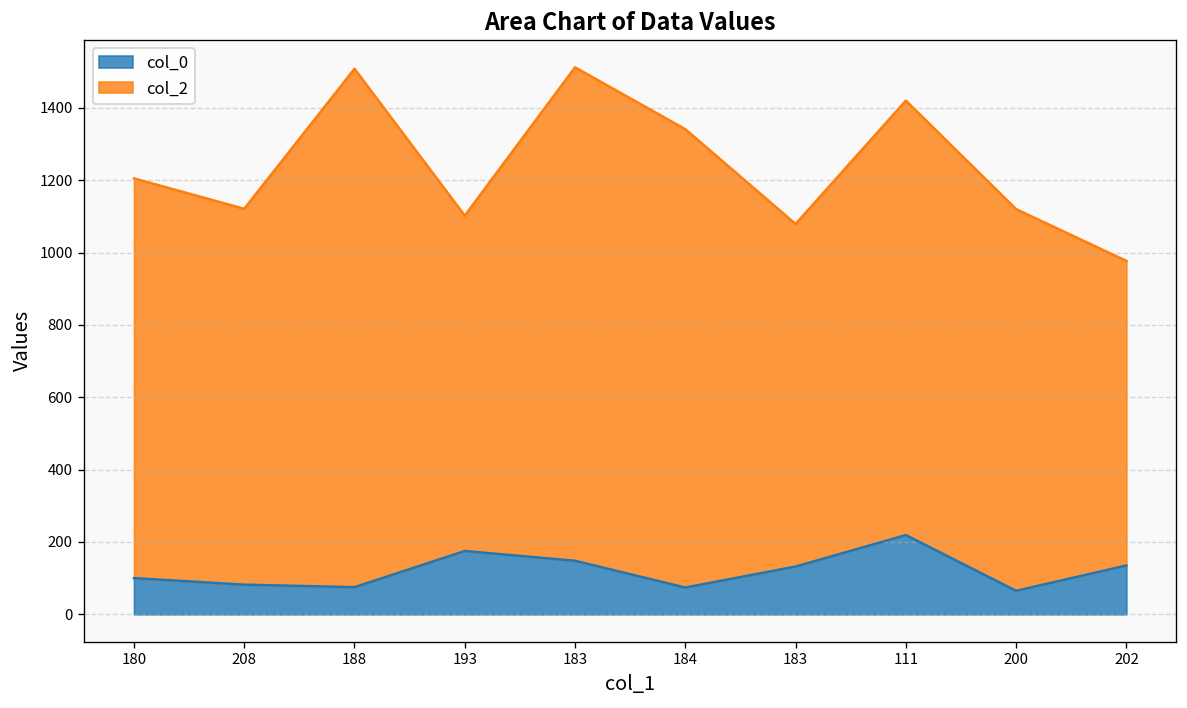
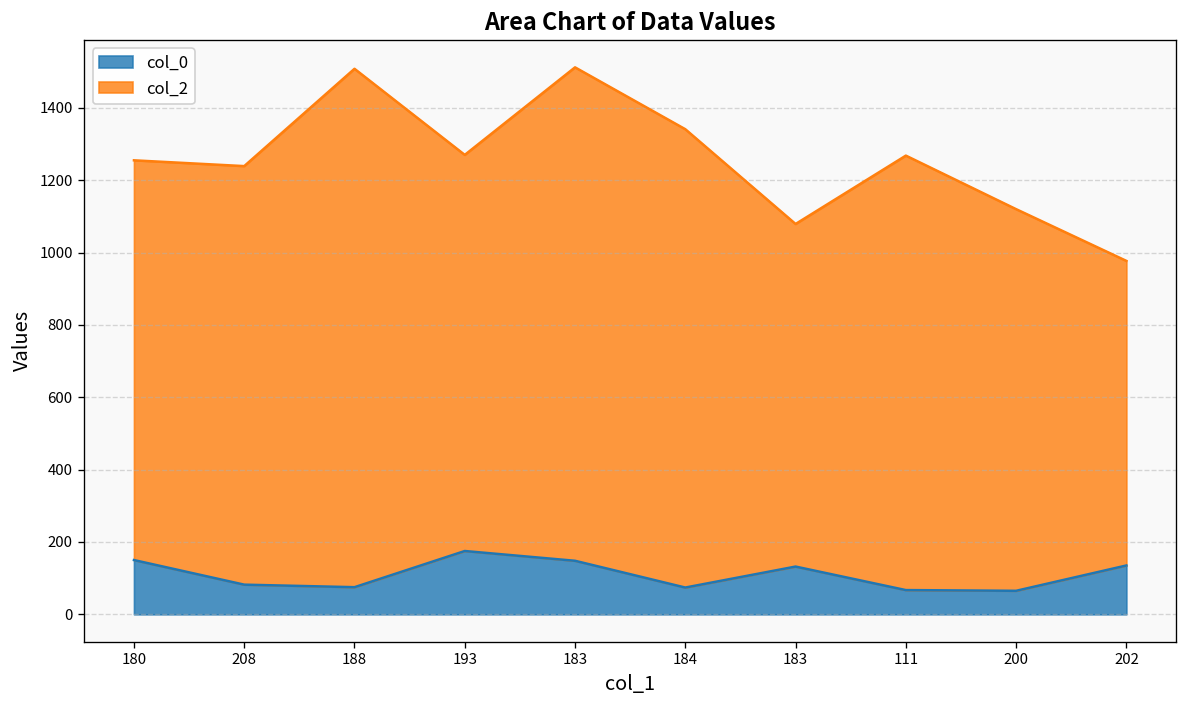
  {
    "col_0": {
-     "180": 100,
+     "180": 150,
      "208": 80,
      "188": 80,
      "193": 180,
      "184": 70,
-     "111": 220,
+     "111": 70,
      "200": 70,
      "202": 140
    },
    "col_2": {
      "180": 1110,
-     "208": 1040,
+     "208": 1160,
      "188": 1430,
-     "193": 930,
+     "193": 1100,
      "184": 1270,
      "111": 1200,
      "200": 1060,
      "202": 840
    }
  }
